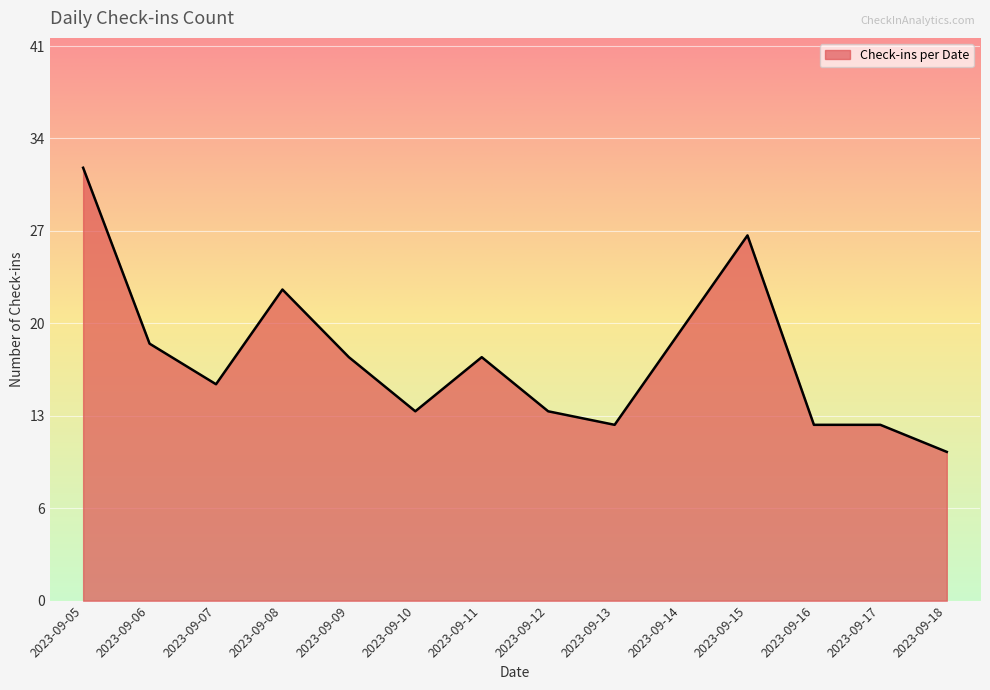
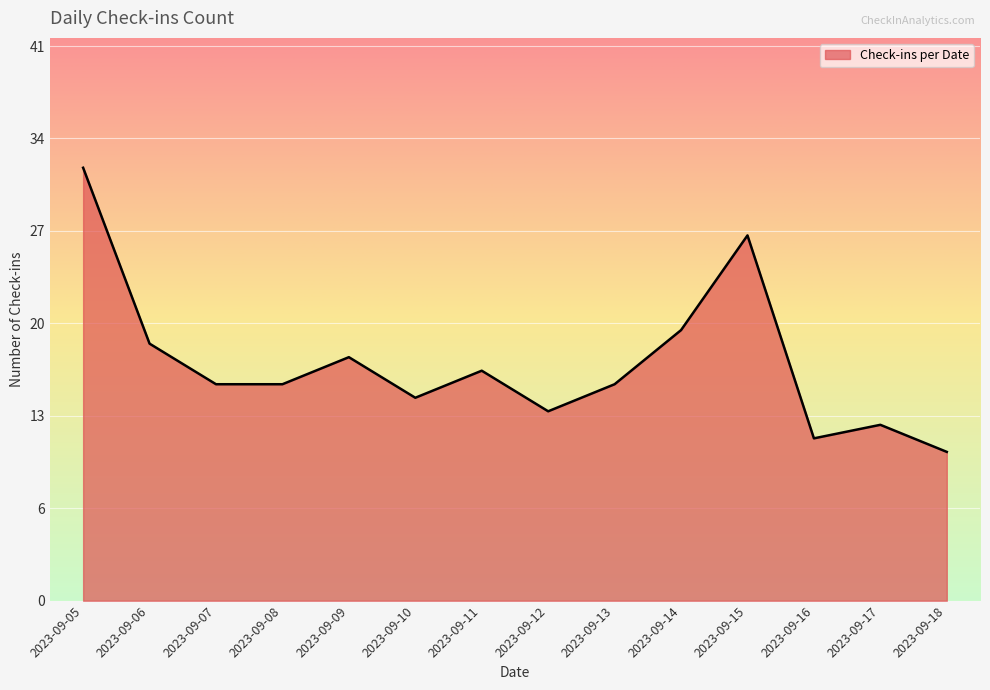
  {
    "2023-09-05": 32,
    "2023-09-06": 19,
    "2023-09-07": 16,
-   "2023-09-08": 23,
+   "2023-09-08": 16,
    "2023-09-09": 18,
-   "2023-09-10": 14,
-   "2023-09-11": 18,
+   "2023-09-10": 15,
+   "2023-09-11": 17,
    "2023-09-12": 14,
-   "2023-09-13": 13,
+   "2023-09-13": 16,
    "2023-09-14": 20,
    "2023-09-15": 27,
-   "2023-09-16": 13,
+   "2023-09-16": 12,
    "2023-09-17": 13,
    "2023-09-18": 11
  }
